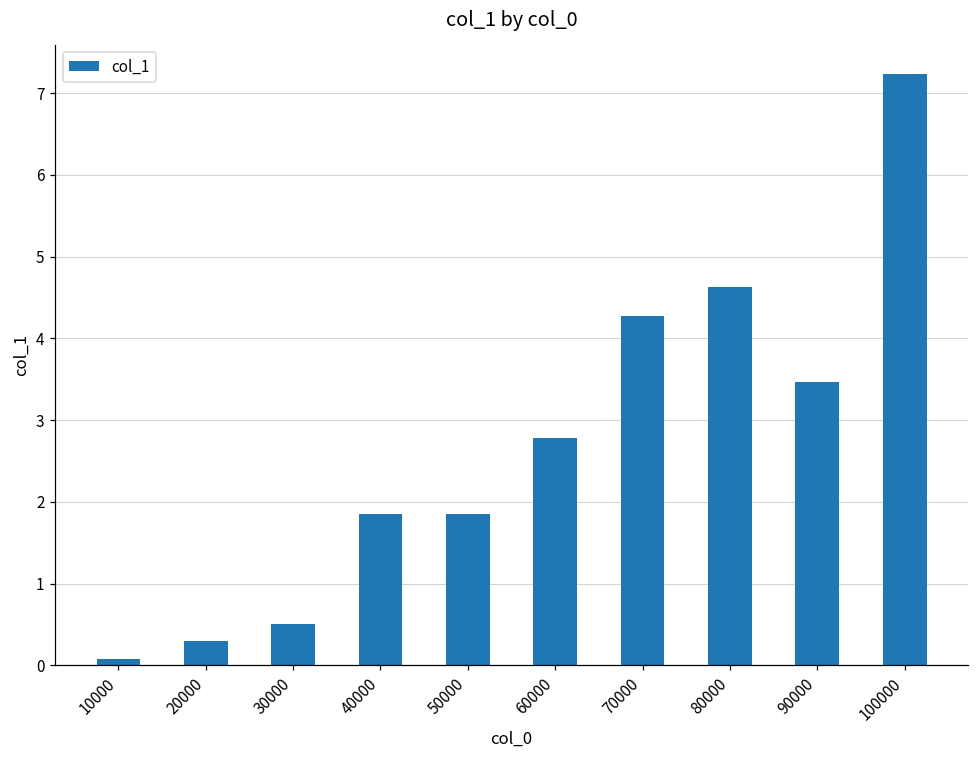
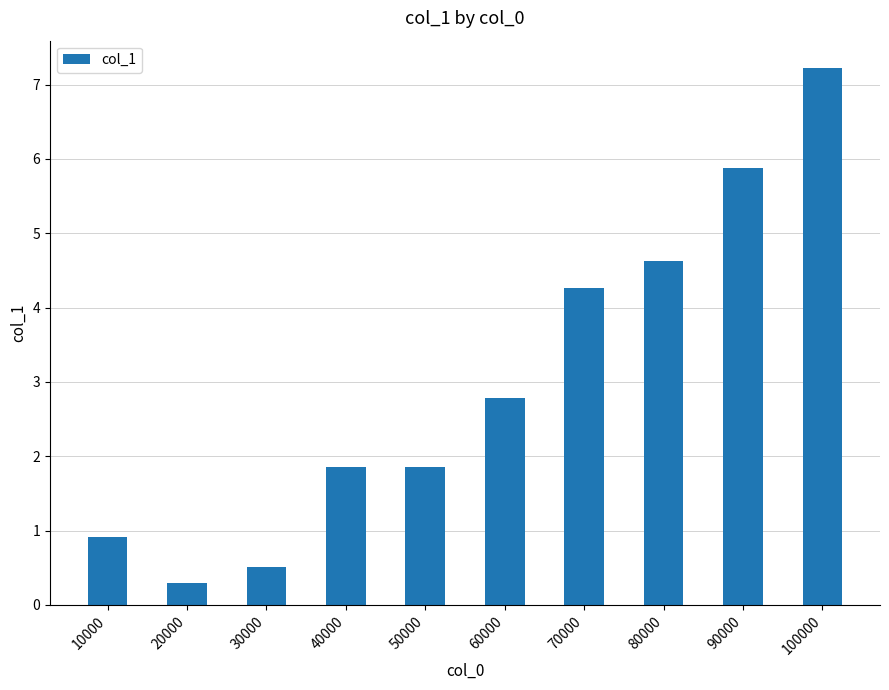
  {
-   "10000": 0.1,
+   "10000": 0.9,
    "20000": 0.3,
    "30000": 0.5,
    "40000": 1.9,
    "50000": 1.8,
    "60000": 2.8,
    "70000": 4.3,
    "80000": 4.6,
-   "90000": 3.5,
+   "90000": 5.9,
    "100000": 7.2
  }
